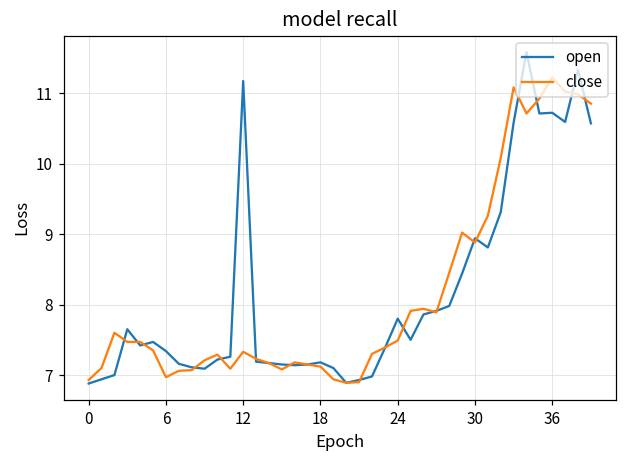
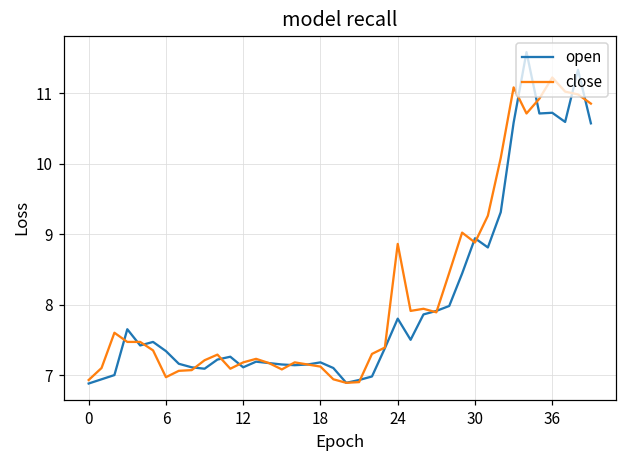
  {
    "open": {
      "0": 6.9,
      "6": 7.3,
-     "12": 11.2,
+     "12": 7.1,
      "18": 7.2,
      "24": 7.8,
      "30": 8.9,
      "36": 10.7
    },
    "close": {
      "0": 6.9,
      "6": 7.0,
-     "12": 7.3,
+     "12": 7.2,
      "18": 7.1,
-     "24": 7.5,
+     "24": 8.9,
      "30": 8.9
    }
  }
